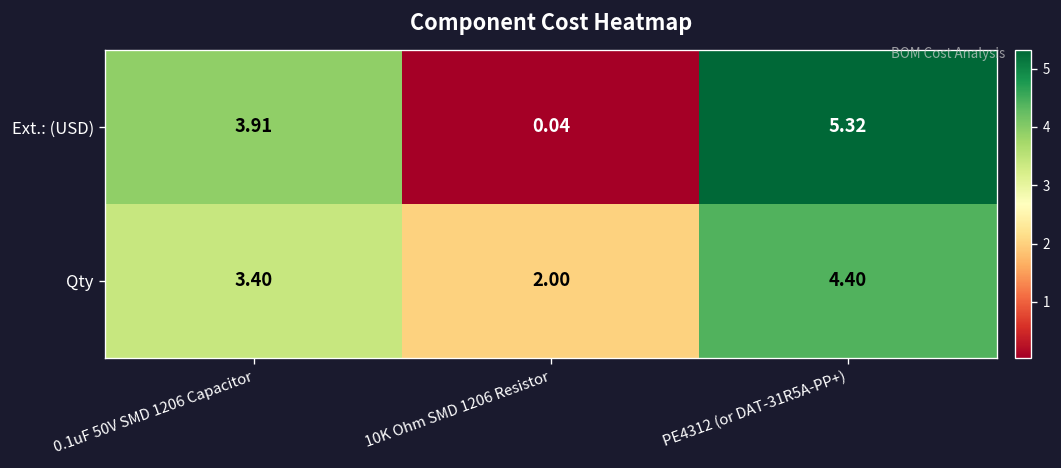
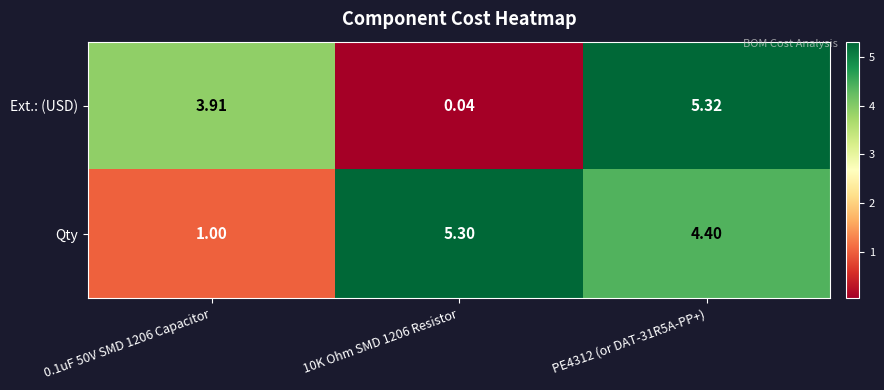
  {
    "Ext.: (USD)": {
      "0.1uF 50V SMD 1206 Capacitor": 3.91,
      "10K Ohm SMD 1206 Resistor": 0.04
    },
    "Qty": {
-     "0.1uF 50V SMD 1206 Capacitor": 3.40,
-     "10K Ohm SMD 1206 Resistor": 2.00,
+     "0.1uF 50V SMD 1206 Capacitor": 1.00,
+     "10K Ohm SMD 1206 Resistor": 5.30,
      "PE4312 (or DAT-31R5A-PP+)": 4.40
    }
  }
